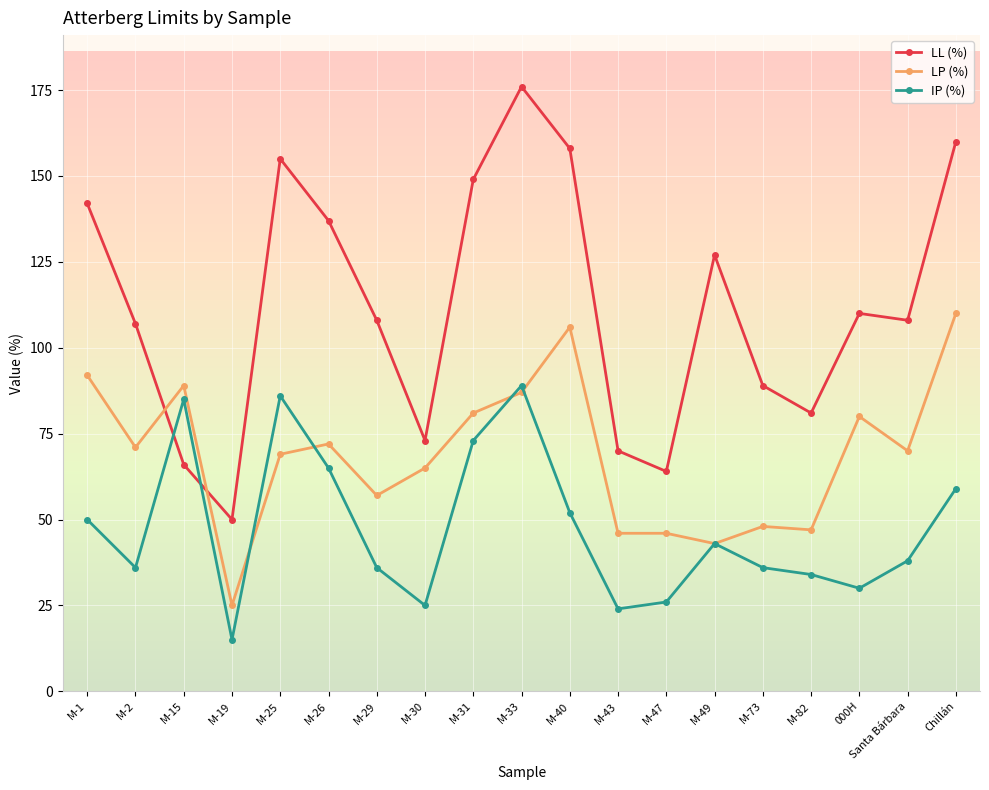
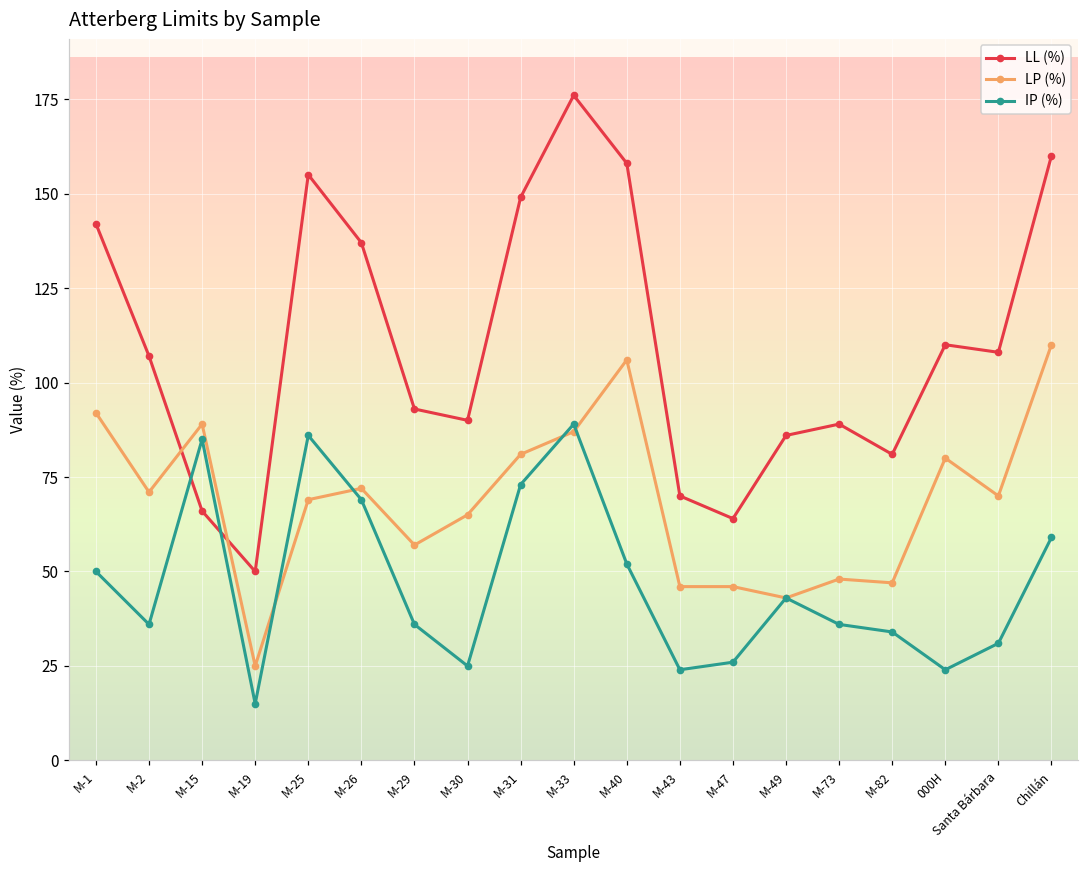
  {
    "LL (%)": {
      "M-1": 142,
      "M-2": 107,
      "M-15": 66,
      "M-19": 50,
      "M-25": 155,
      "M-26": 137,
-     "M-29": 108,
-     "M-30": 73,
+     "M-29": 93,
+     "M-30": 90,
      "M-31": 149,
      "M-33": 176,
      "M-40": 158,
      "M-43": 70,
      "M-47": 64,
-     "M-49": 127,
+     "M-49": 86,
      "M-73": 89,
      "M-82": 81,
      "000H": 110,
      "Santa Bárbara": 108,
      "Chillán": 160
    },
    "LP (%)": {
      "M-1": 92,
      "M-2": 71,
      "M-15": 89,
      "M-19": 25,
      "M-25": 69,
      "M-26": 72,
      "M-29": 57,
      "M-30": 65,
      "M-31": 81,
      "M-33": 87,
      "M-40": 106,
      "M-43": 46,
      "M-47": 46,
      "M-73": 48,
      "M-82": 47,
      "000H": 80,
      "Santa Bárbara": 70,
      "Chillán": 110
    },
    "IP (%)": {
      "M-1": 50,
      "M-2": 36,
      "M-15": 85,
      "M-19": 15,
      "M-25": 86,
-     "M-26": 65,
+     "M-26": 69,
      "M-29": 36,
      "M-30": 25,
      "M-31": 73,
      "M-33": 89,
      "M-40": 52,
      "M-43": 24,
      "M-47": 26,
      "M-73": 36,
      "M-82": 34,
-     "000H": 30,
-     "Santa Bárbara": 38,
+     "000H": 24,
+     "Santa Bárbara": 31,
      "Chillán": 59
    }
  }
